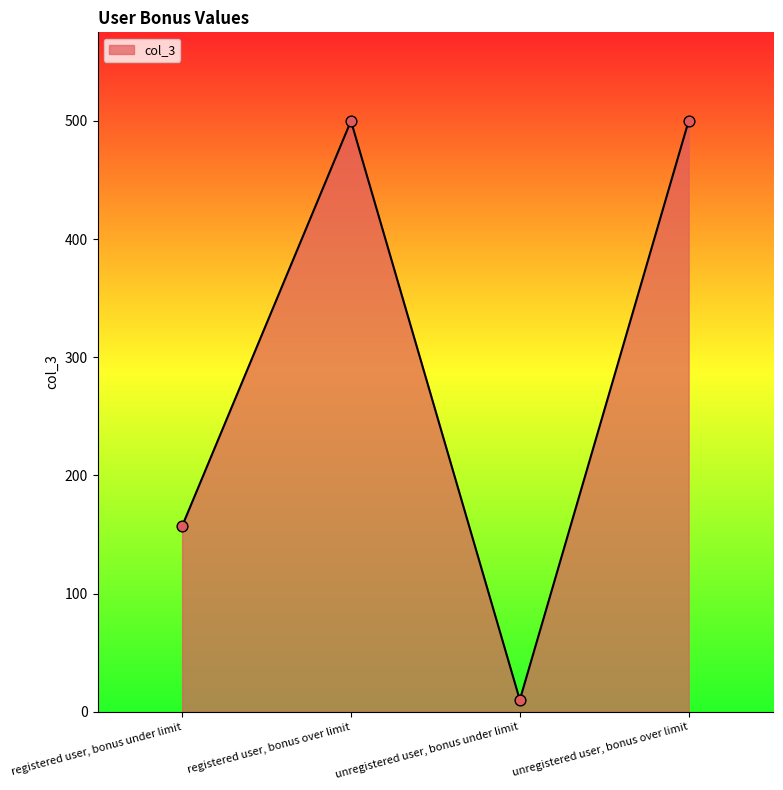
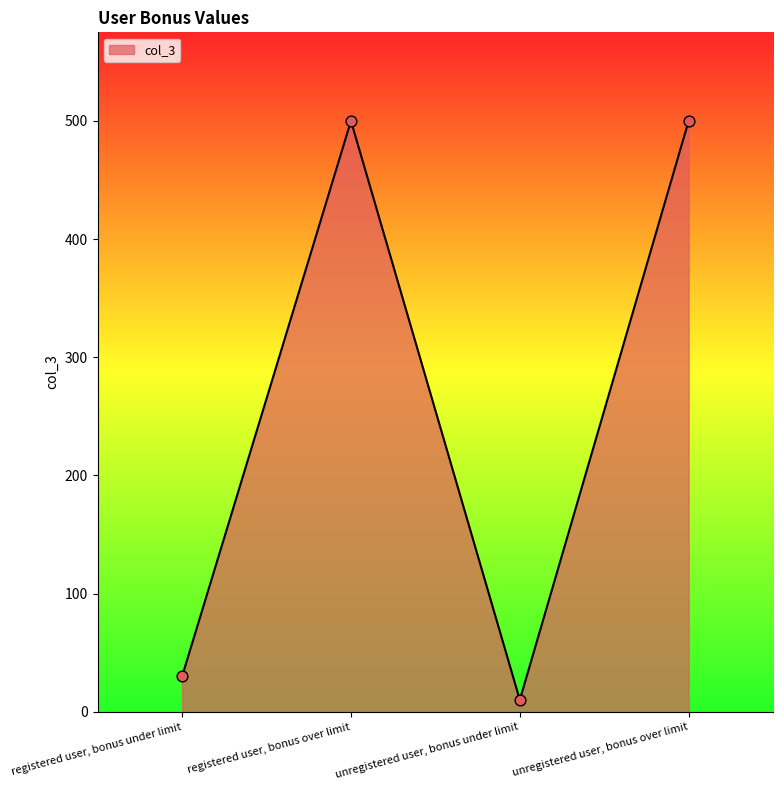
  {
-   "registered user, bonus under limit": 157,
+   "registered user, bonus under limit": 30,
    "registered user, bonus over limit": 500,
    "unregistered user, bonus under limit": 10,
    "unregistered user, bonus over limit": 500
  }
